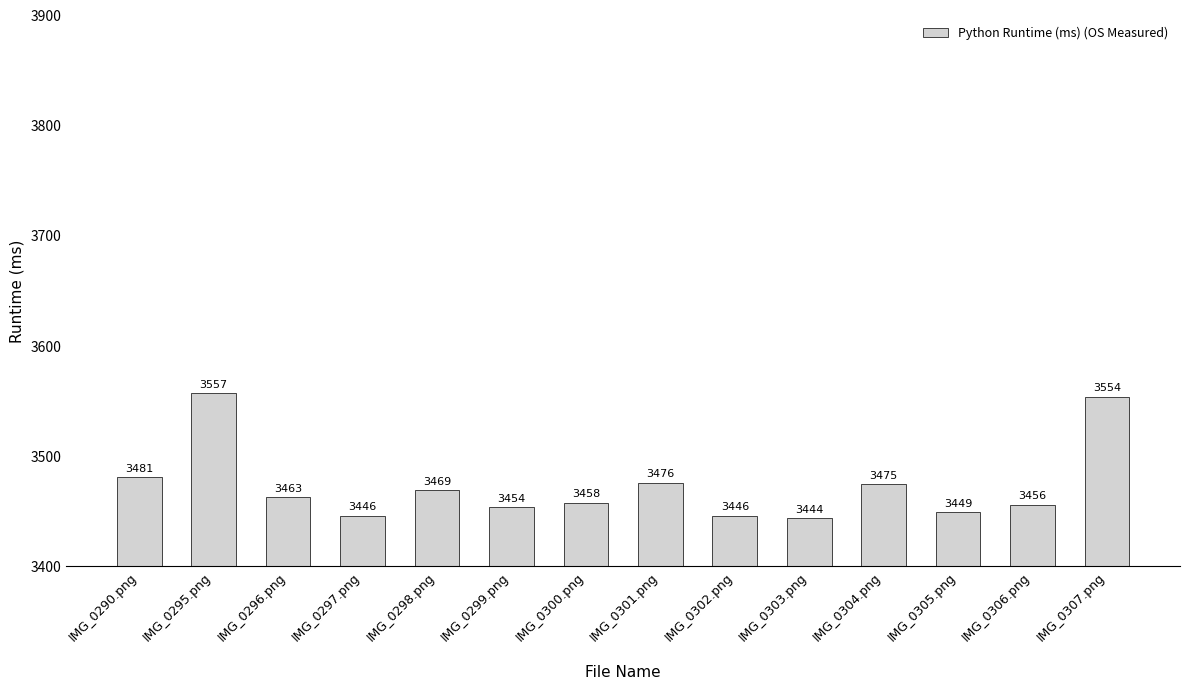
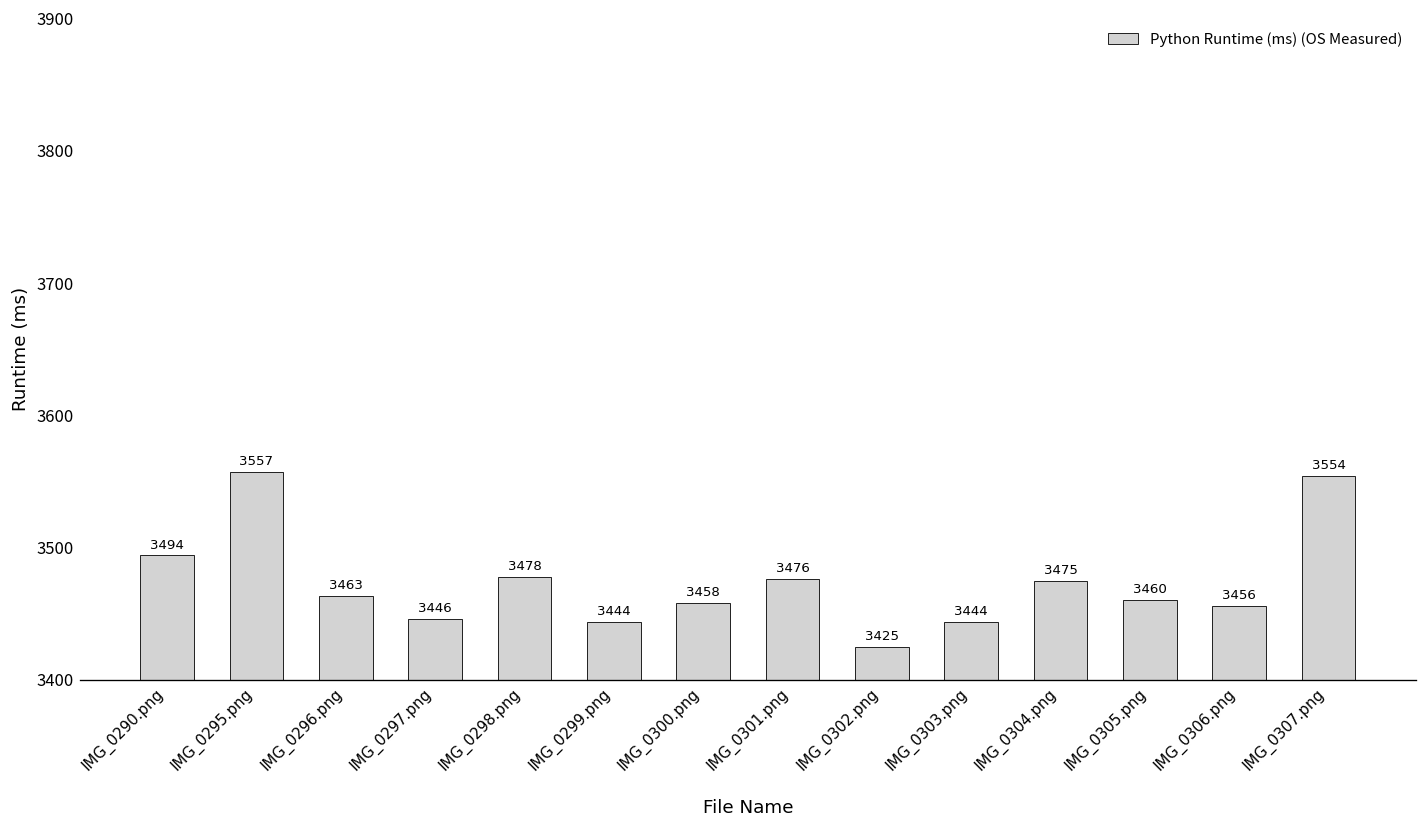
  {
-   "IMG_0290.png": 3481,
+   "IMG_0290.png": 3494,
    "IMG_0295.png": 3557,
    "IMG_0296.png": 3463,
    "IMG_0297.png": 3446,
-   "IMG_0298.png": 3469,
-   "IMG_0299.png": 3454,
+   "IMG_0298.png": 3478,
+   "IMG_0299.png": 3444,
    "IMG_0300.png": 3458,
    "IMG_0301.png": 3476,
-   "IMG_0302.png": 3446,
+   "IMG_0302.png": 3425,
    "IMG_0303.png": 3444,
    "IMG_0304.png": 3475,
-   "IMG_0305.png": 3449,
+   "IMG_0305.png": 3460,
    "IMG_0306.png": 3456,
    "IMG_0307.png": 3554
  }
